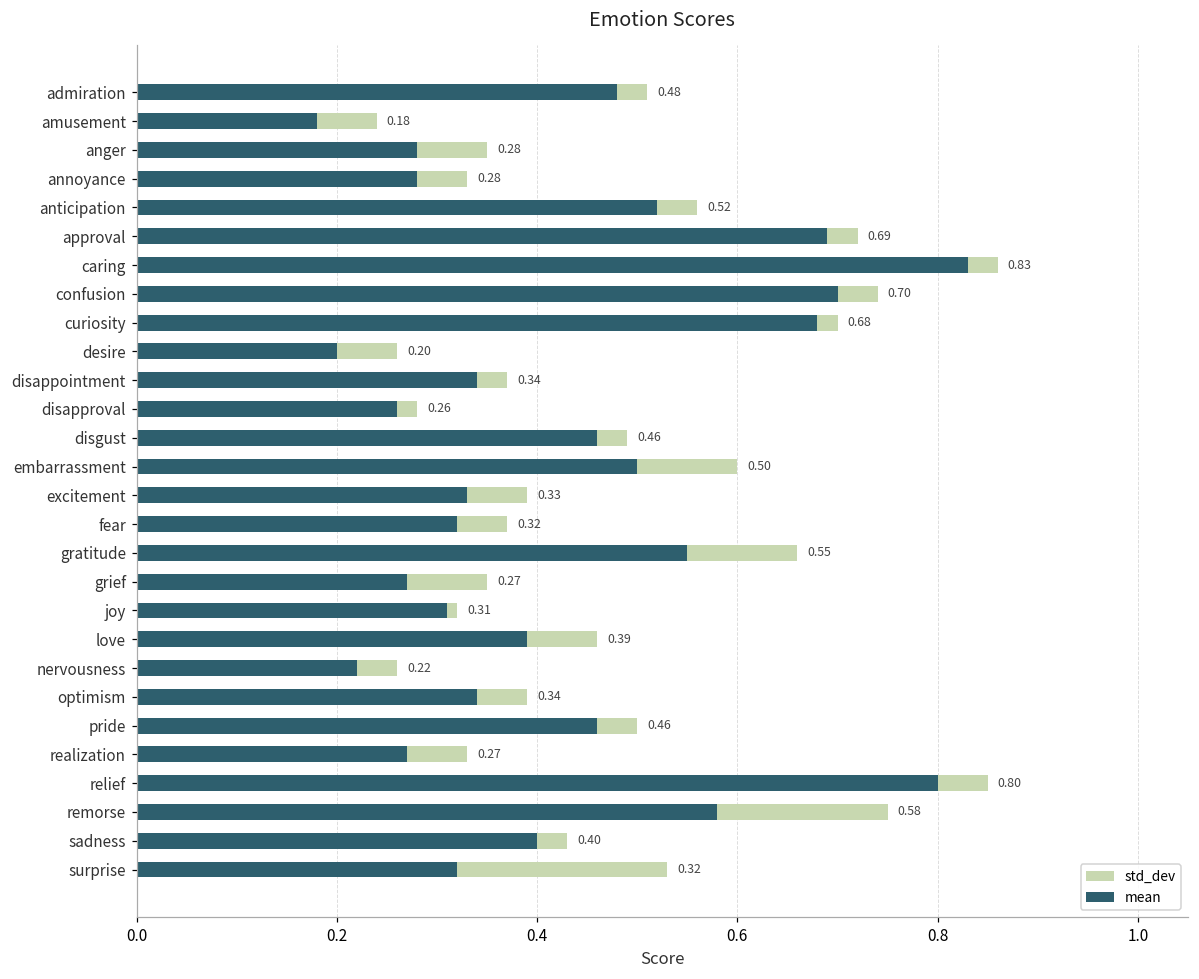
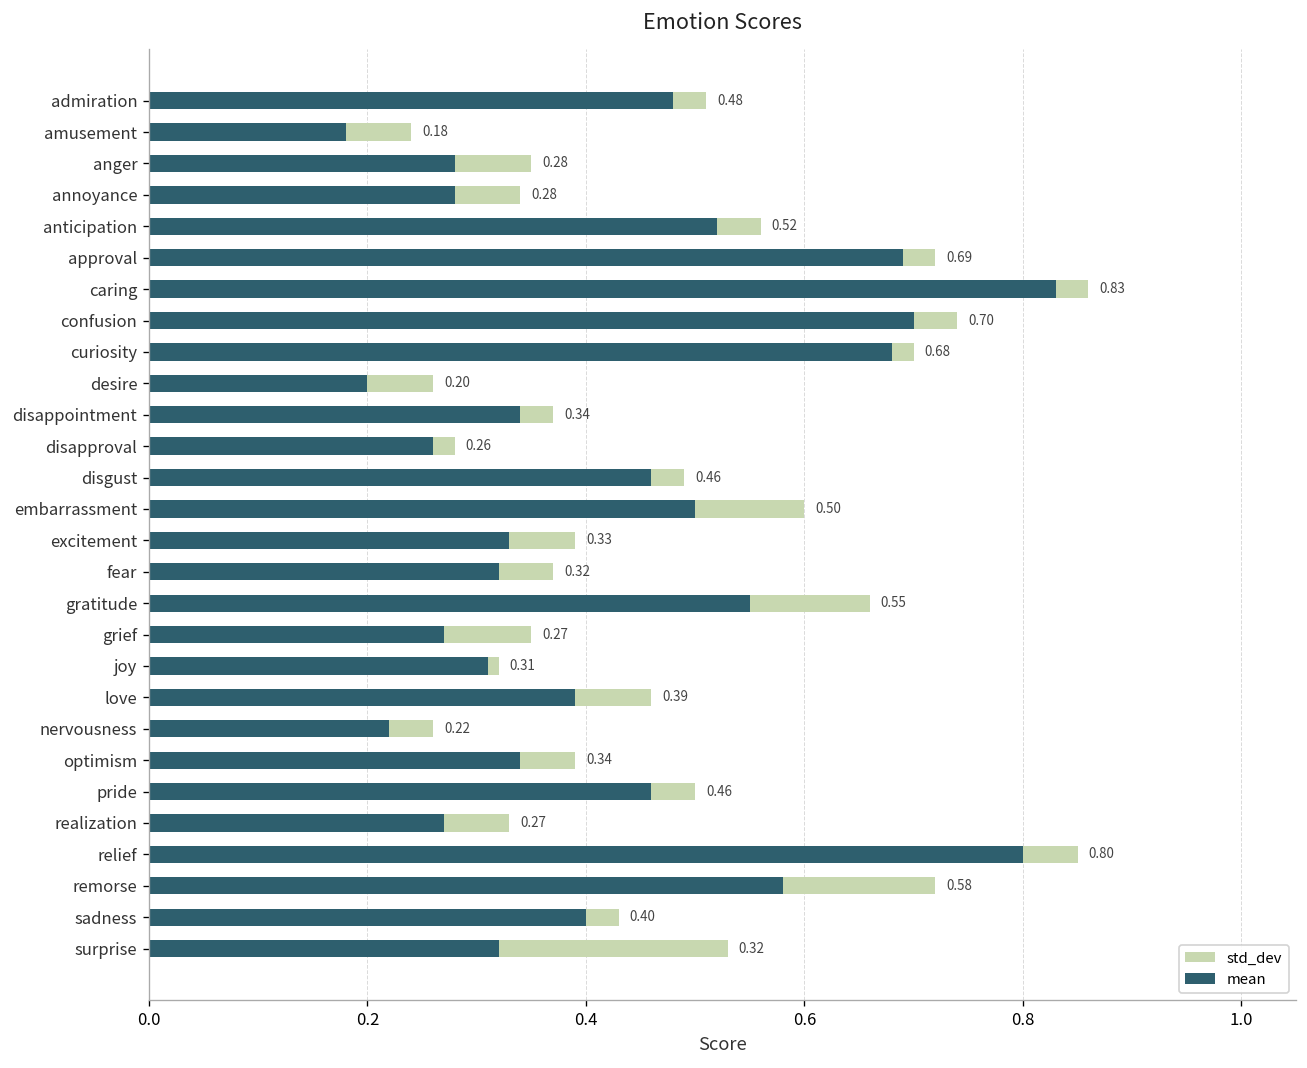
  {
    "std_dev": {
-     "annoyance": 0.05,
-     "remorse": 0.17
+     "annoyance": 0.06,
+     "remorse": 0.14
    },
    "mean": {
      "joy": 0.31
    }
  }
